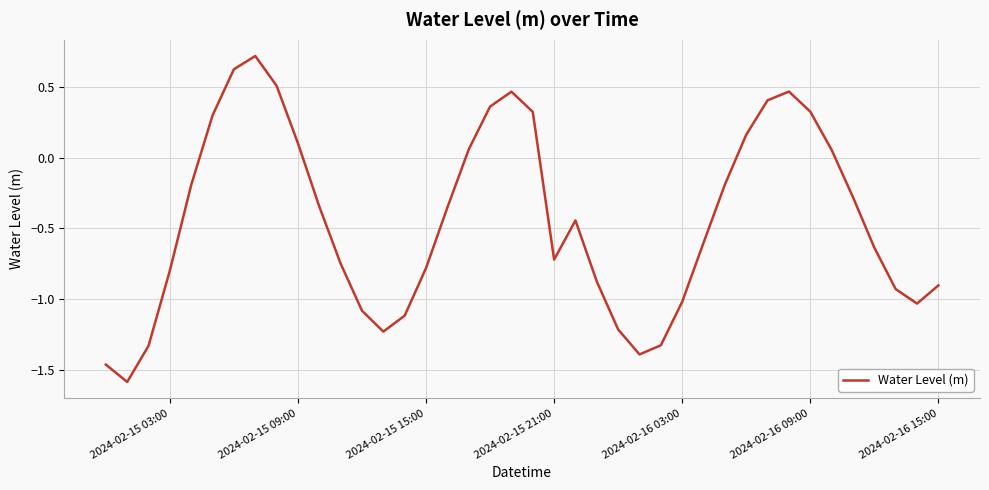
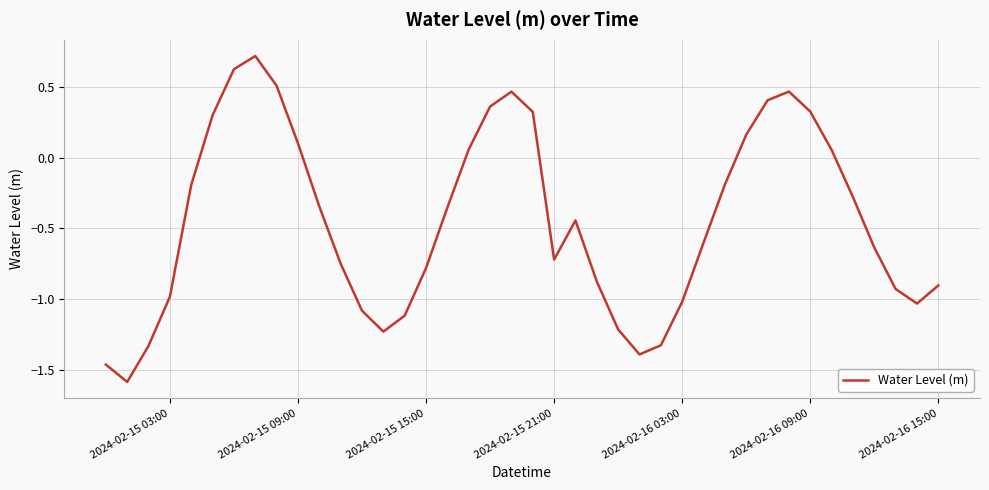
  {
-   "2024-02-15 03:00": -0.80,
+   "2024-02-15 03:00": -0.98,
    "2024-02-15 09:00": 0.10,
    "2024-02-15 15:00": -0.78,
    "2024-02-15 21:00": -0.72,
    "2024-02-16 03:00": -1.02,
    "2024-02-16 09:00": 0.33,
    "2024-02-16 15:00": -0.90
  }
